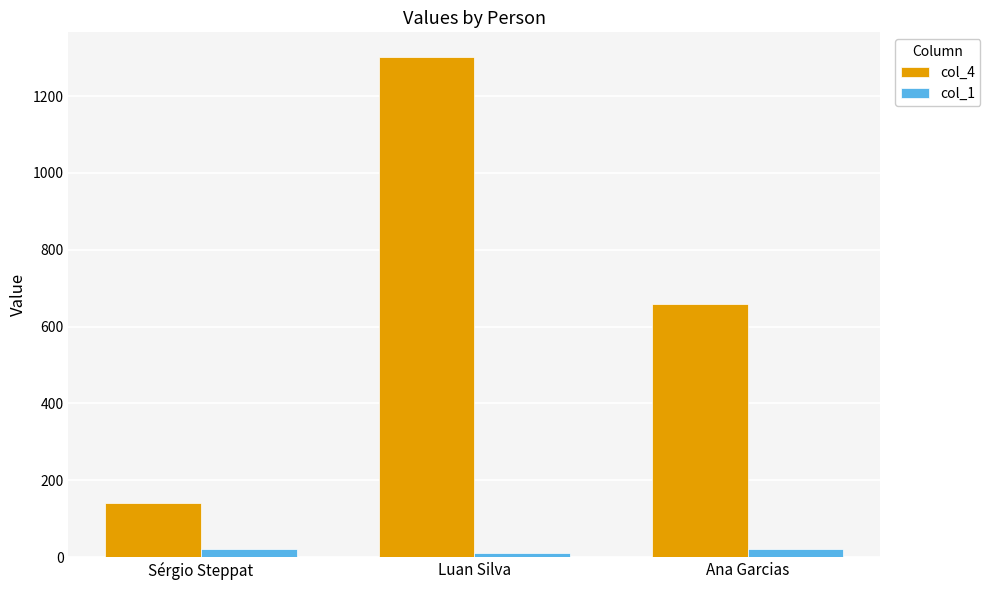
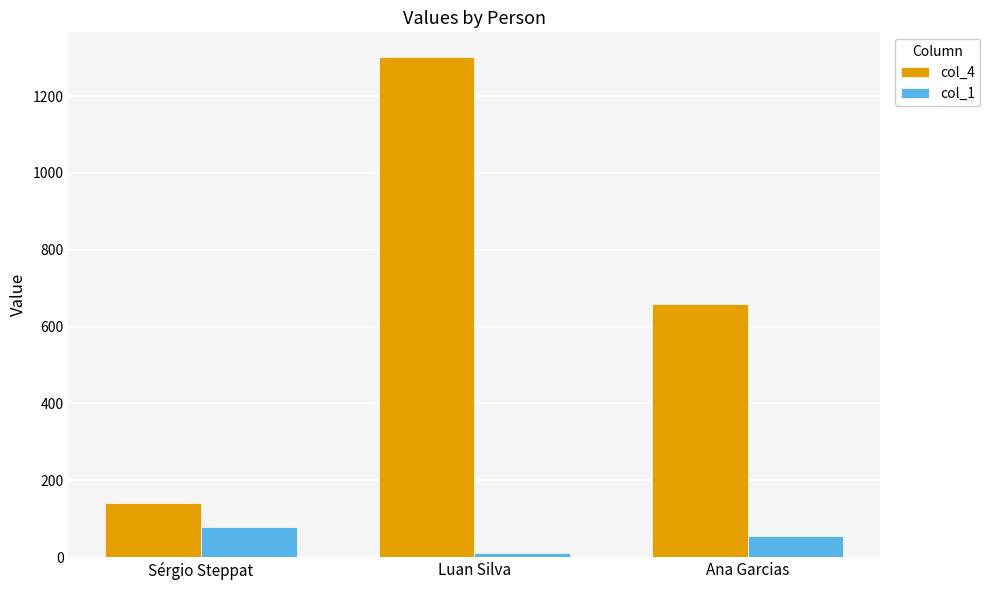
  {
    "col_4": {
      "Sérgio Steppat": 140,
      "Luan Silva": 1300,
      "Ana Garcias": 660
    },
    "col_1": {
-     "Sérgio Steppat": 20,
+     "Sérgio Steppat": 80,
      "Luan Silva": 10,
-     "Ana Garcias": 20
+     "Ana Garcias": 50
    }
  }
